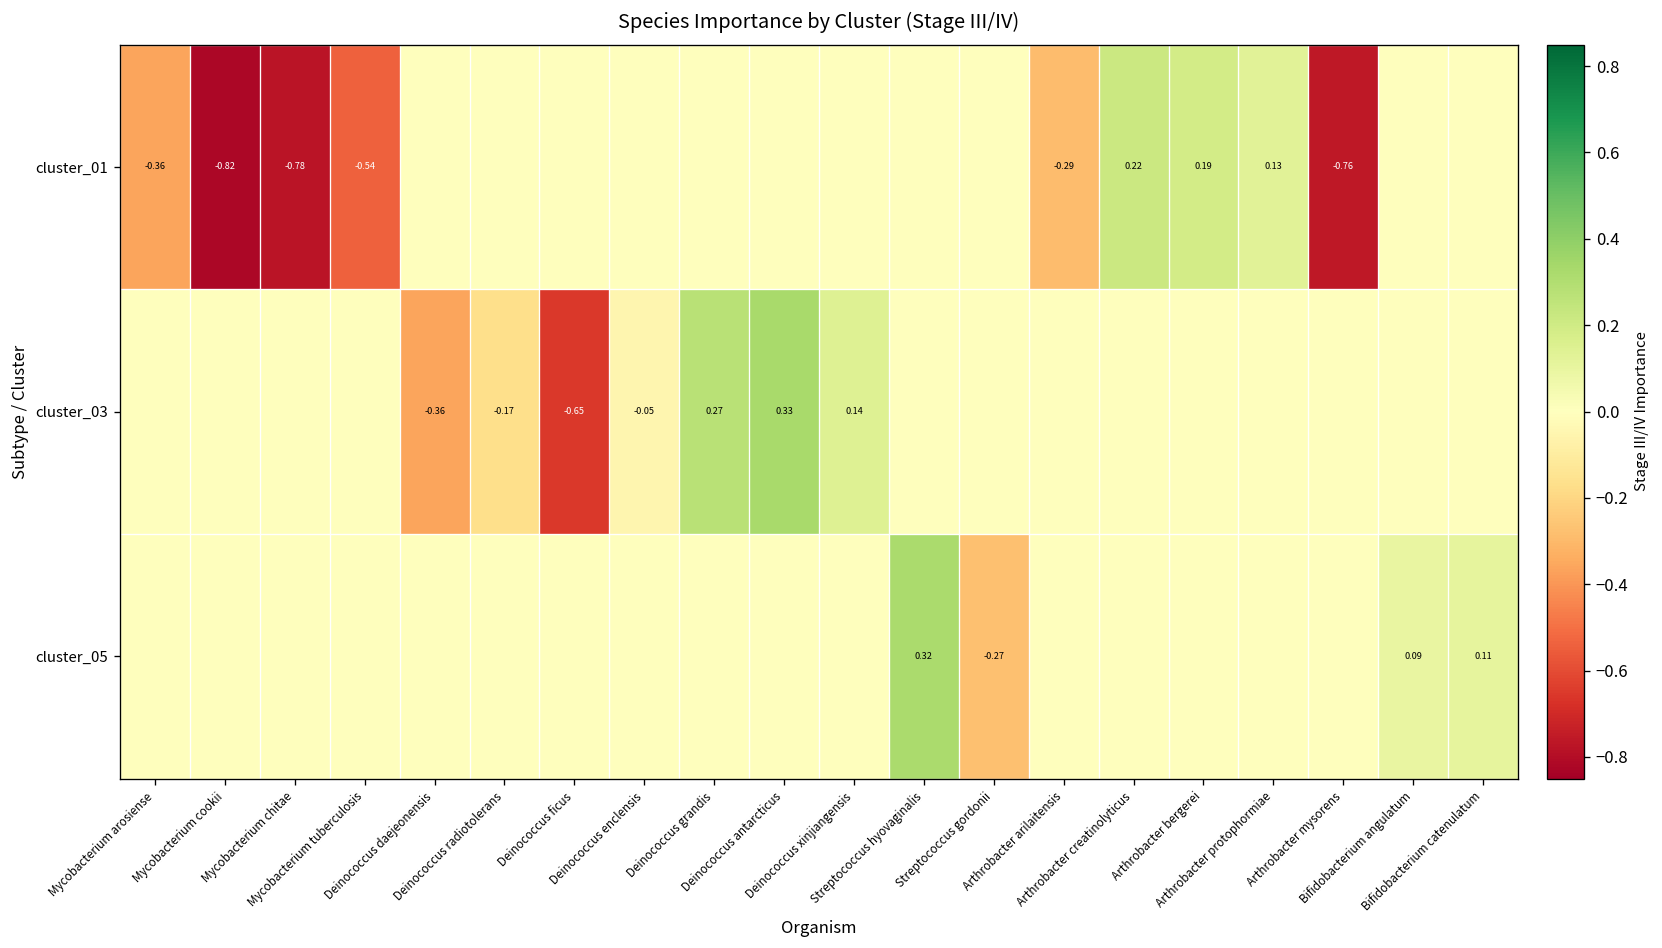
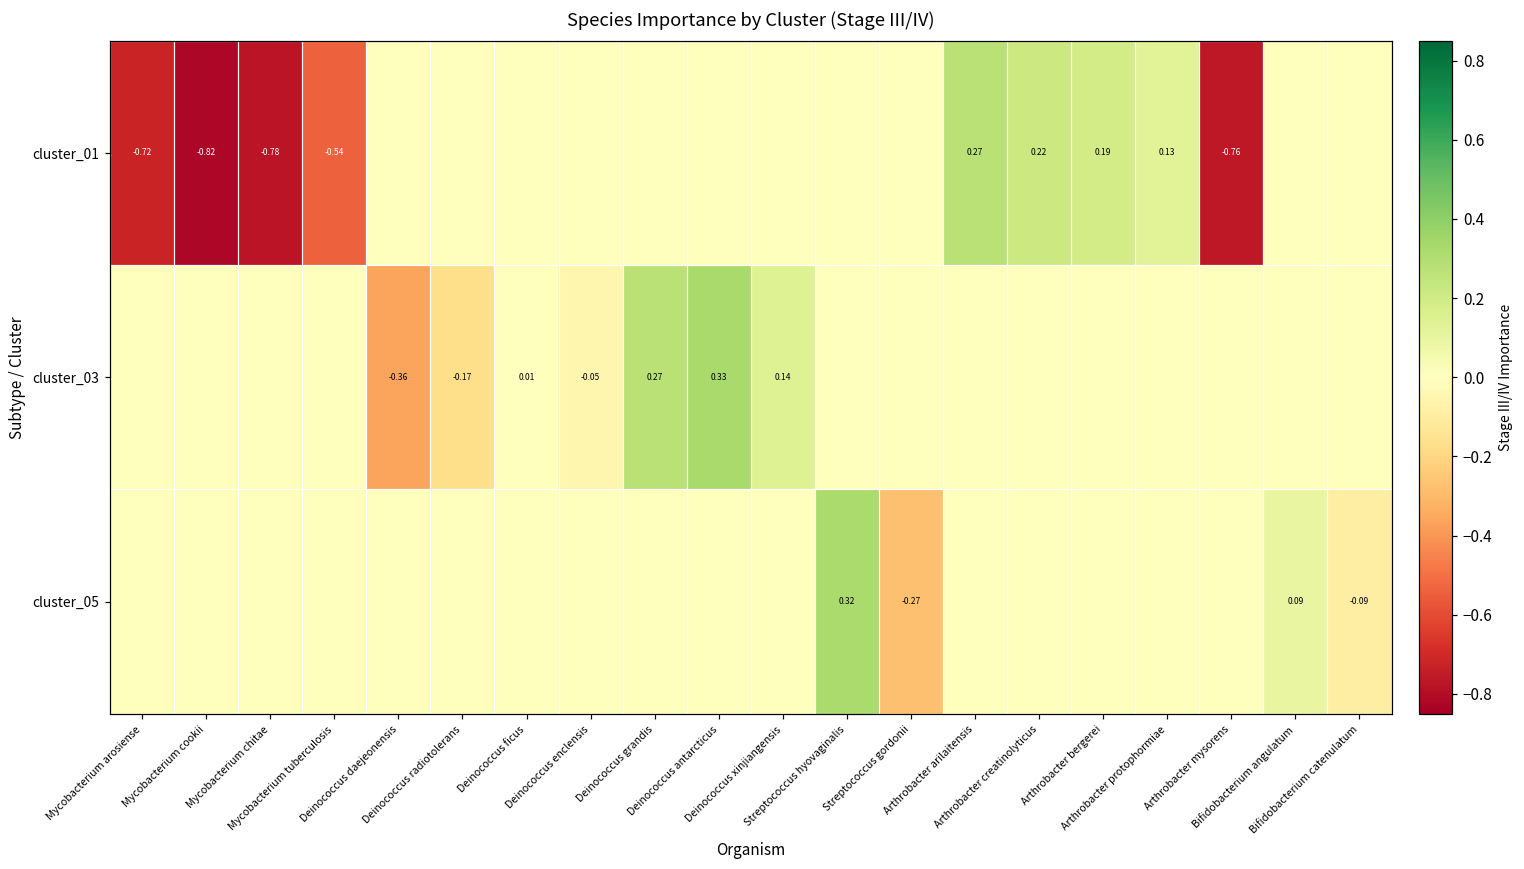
  {
    "cluster_01": {
-     "Mycobacterium arosiense": -0.36,
+     "Mycobacterium arosiense": -0.72,
      "Mycobacterium cookii": -0.82,
      "Mycobacterium chitae": -0.78,
      "Mycobacterium tuberculosis": -0.54,
-     "Arthrobacter arilaitensis": -0.29,
+     "Arthrobacter arilaitensis": 0.27,
      "Arthrobacter creatinolyticus": 0.22,
      "Arthrobacter bergerei": 0.19,
      "Arthrobacter protophormiae": 0.13,
      "Arthrobacter mysorens": -0.76
    },
    "cluster_03": {
      "Deinococcus daejeonensis": -0.36,
      "Deinococcus radiotolerans": -0.17,
-     "Deinococcus ficus": -0.65,
+     "Deinococcus ficus": 0.01,
      "Deinococcus enclensis": -0.05,
      "Deinococcus grandis": 0.27,
      "Deinococcus antarcticus": 0.33,
      "Deinococcus xinjiangensis": 0.14
    },
    "cluster_05": {
      "Streptococcus hyovaginalis": 0.32,
      "Streptococcus gordonii": -0.27,
      "Bifidobacterium angulatum": 0.09,
-     "Bifidobacterium catenulatum": 0.11
+     "Bifidobacterium catenulatum": -0.09
    }
  }
